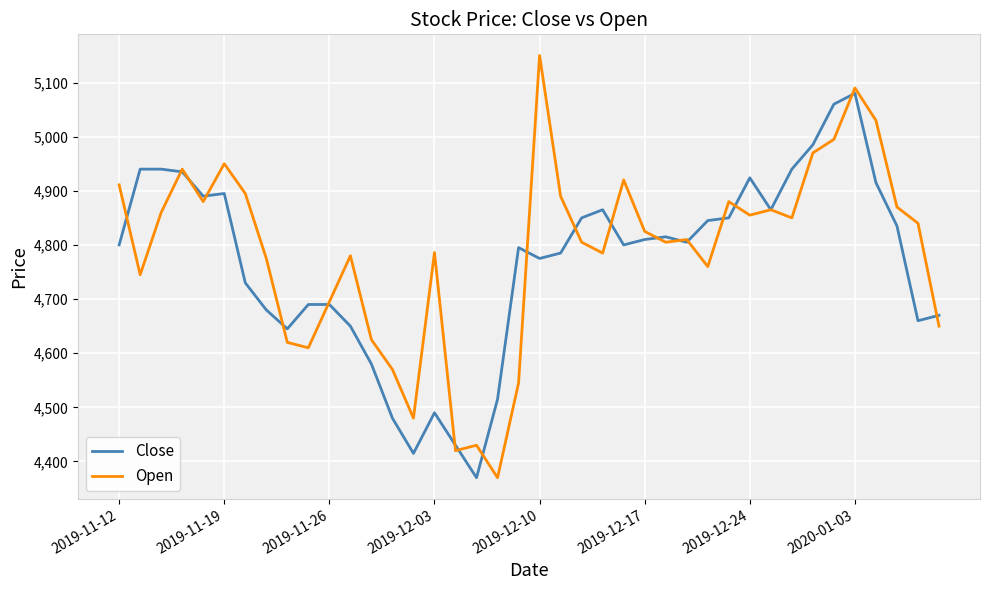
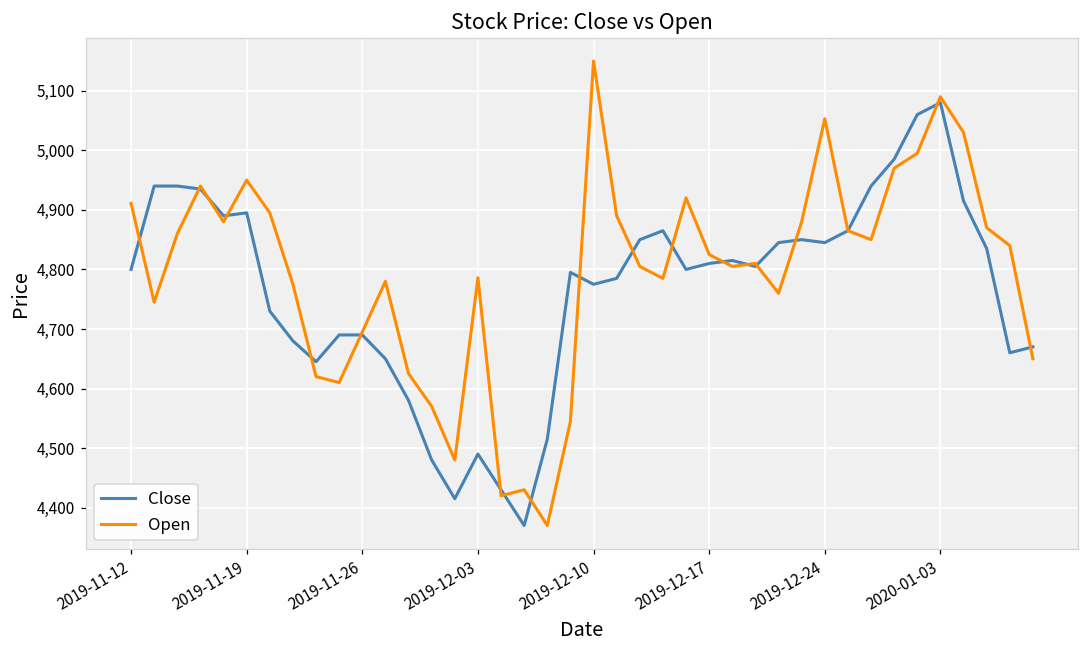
  {
    "Close": {
      "2019-11-12": "4,800",
      "2019-11-19": "4,900",
      "2019-11-26": "4,690",
      "2019-12-03": "4,490",
      "2019-12-10": "4,780",
      "2019-12-17": "4,810",
-     "2019-12-24": "4,920",
+     "2019-12-24": "4,850",
      "2020-01-03": "5,080"
    },
    "Open": {
      "2019-11-12": "4,910",
      "2019-11-19": "4,950",
      "2019-11-26": "4,700",
      "2019-12-03": "4,790",
      "2019-12-10": "5,150",
      "2019-12-17": "4,830",
-     "2019-12-24": "4,860",
+     "2019-12-24": "5,050",
      "2020-01-03": "5,090"
    }
  }
